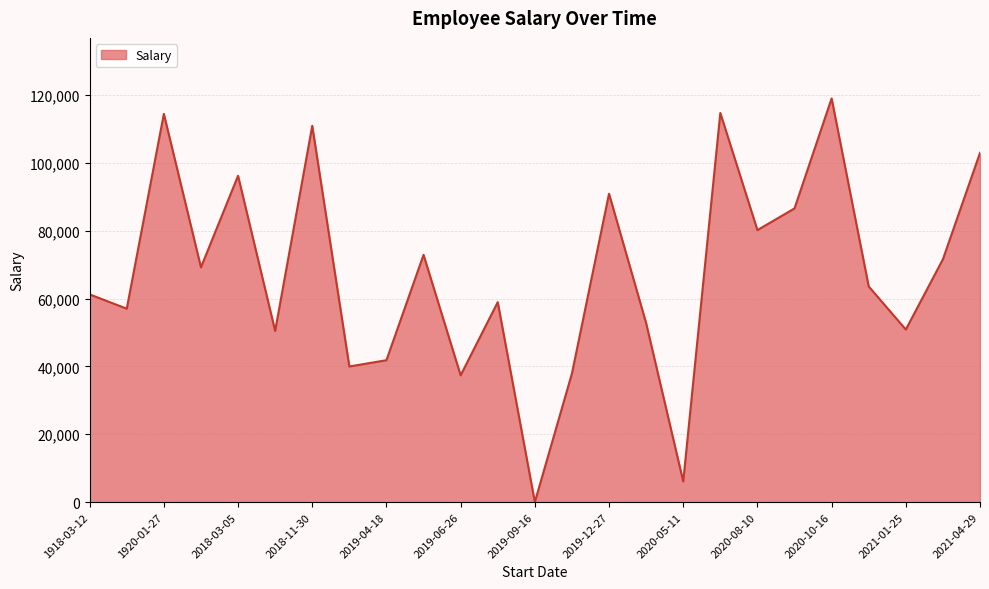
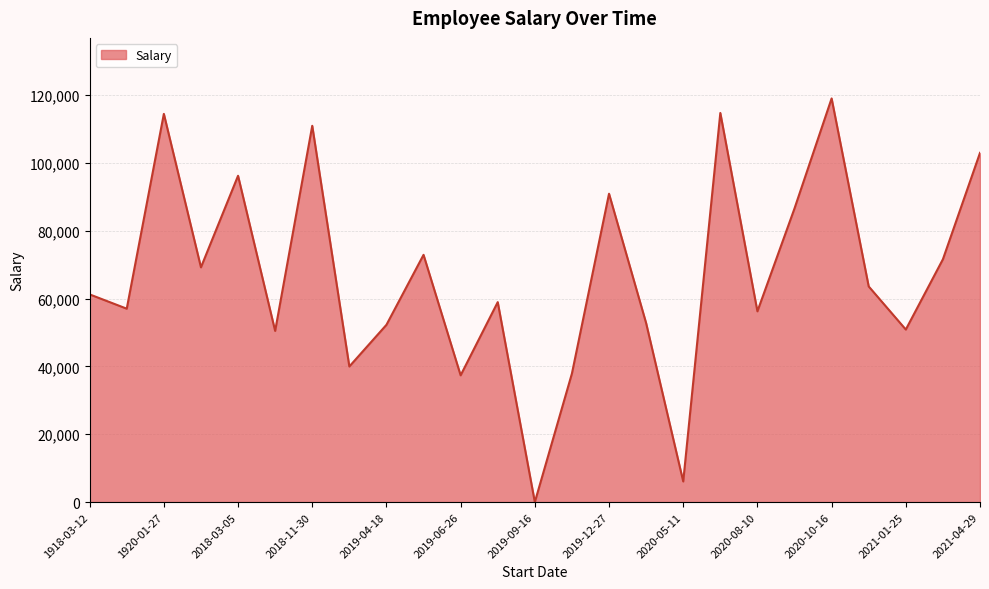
  {
    "2018-03-05": "96,000",
-   "2019-04-18": "42,000",
+   "2019-04-18": "52,000",
    "2019-09-16": "0",
    "2020-05-11": "6,000",
-   "2020-08-10": "80,000",
+   "2020-08-10": "56,000",
    "2020-10-16": "119,000"
  }
